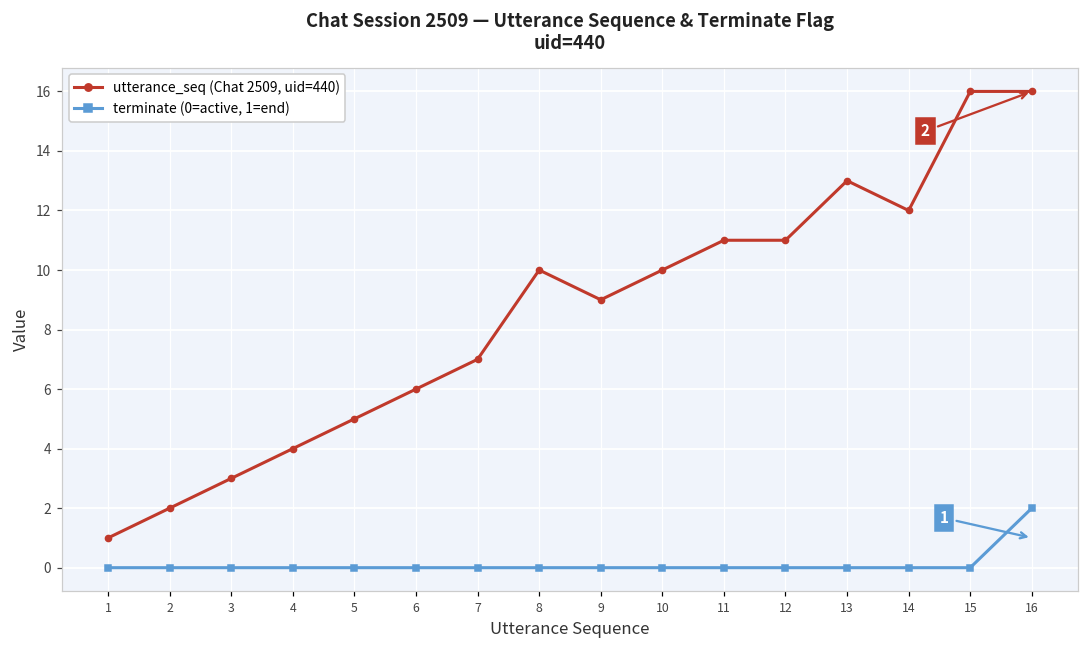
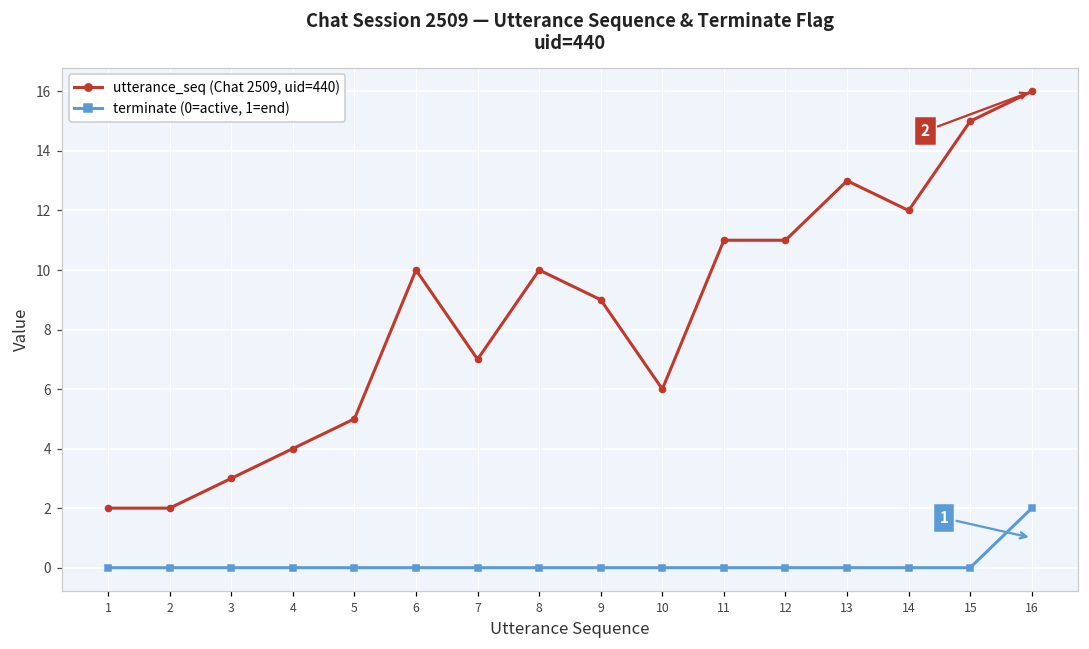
  {
    "utterance_seq (Chat 2509, uid=440)": {
-     "1": 1,
+     "1": 2,
      "2": 2,
      "3": 3,
      "4": 4,
      "5": 5,
-     "6": 6,
+     "6": 10,
      "7": 7,
      "8": 10,
      "9": 9,
-     "10": 10,
+     "10": 6,
      "11": 11,
      "12": 11,
      "13": 13,
      "14": 12,
-     "15": 16,
+     "15": 15,
      "16": 16
    },
    "terminate (0=active, 1=end)": {
      "1": 0,
      "2": 0,
      "3": 0,
      "4": 0,
      "5": 0,
      "6": 0,
      "7": 0,
      "8": 0,
      "9": 0,
      "10": 0,
      "11": 0,
      "12": 0,
      "13": 0,
      "14": 0,
      "15": 0,
      "16": 2
    }
  }
